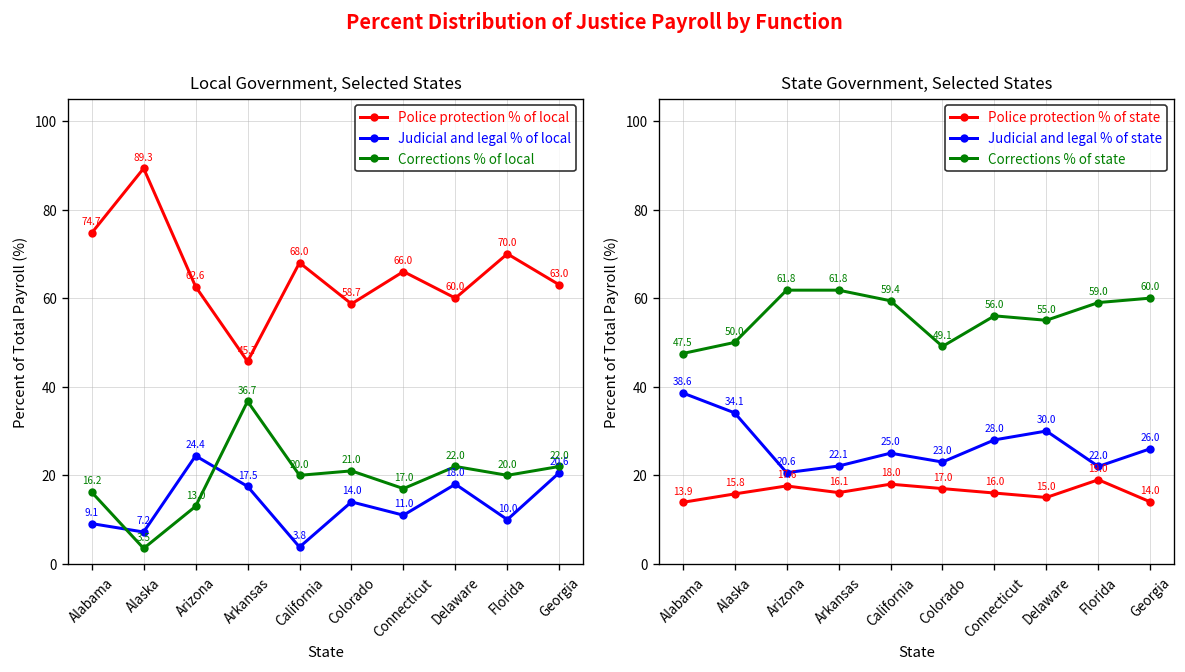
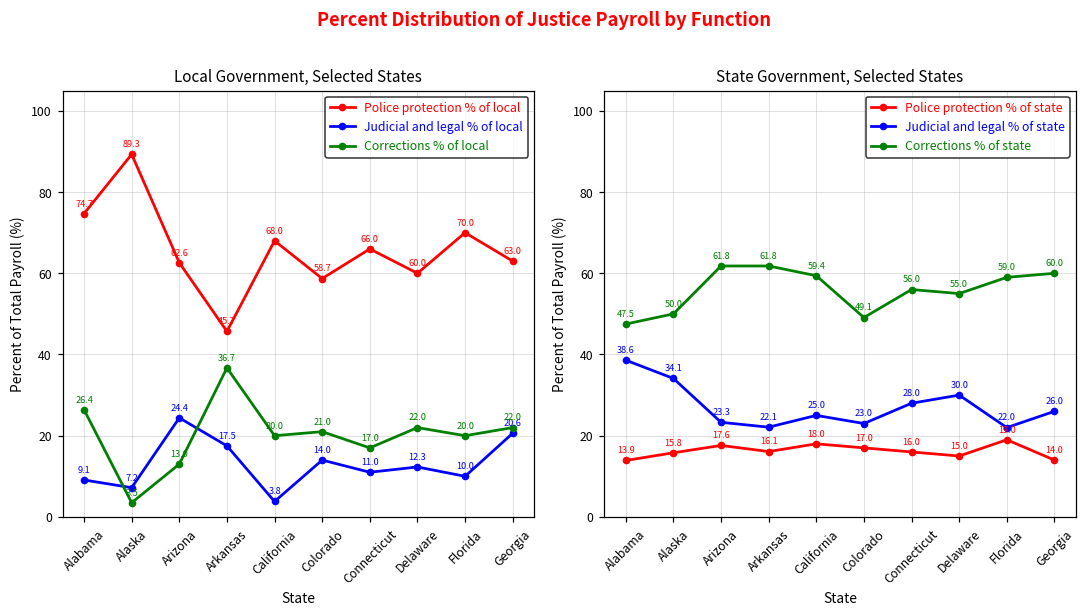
  {
    "Local Government, Selected States": {
      "Police protection % of local": {
        "Alabama": 74.7,
        "Alaska": 89.3,
        "Arizona": 62.6,
        "Arkansas": 45.7,
        "California": 68.0,
        "Colorado": 58.7,
        "Connecticut": 66.0,
        "Delaware": 60.0,
        "Florida": 70.0,
        "Georgia": 63.0
      },
      "Judicial and legal % of local": {
        "Alabama": 9.1,
        "Alaska": 7.2,
        "Arizona": 24.4,
        "Arkansas": 17.5,
        "California": 3.8,
        "Colorado": 14.0,
        "Connecticut": 11.0,
-       "Delaware": 18.0,
+       "Delaware": 12.3,
        "Florida": 10.0
      },
      "Corrections % of local": {
-       "Alabama": 16.2,
+       "Alabama": 26.4,
        "Arizona": 13.0,
        "Arkansas": 36.7,
        "California": 20.0,
        "Colorado": 21.0,
        "Connecticut": 17.0,
        "Delaware": 22.0,
        "Florida": 20.0
      }
    },
    "State Government, Selected States": {
      "Police protection % of state": {
        "Alabama": 13.9,
        "Alaska": 15.8,
        "Arkansas": 16.1,
        "California": 18.0,
        "Colorado": 17.0,
        "Connecticut": 16.0,
        "Delaware": 15.0,
        "Georgia": 14.0
      },
      "Judicial and legal % of state": {
        "Alabama": 38.6,
        "Alaska": 34.1,
-       "Arizona": 20.6,
+       "Arizona": 23.3,
        "Arkansas": 22.1,
        "California": 25.0,
        "Colorado": 23.0,
        "Connecticut": 28.0,
        "Delaware": 30.0,
        "Florida": 22.0,
        "Georgia": 26.0
      },
      "Corrections % of state": {
        "Alabama": 47.5,
        "Alaska": 50.0,
        "Arizona": 61.8,
        "Arkansas": 61.8,
        "California": 59.4,
        "Colorado": 49.1,
        "Connecticut": 56.0,
        "Delaware": 55.0,
        "Florida": 59.0,
        "Georgia": 60.0
      }
    }
  }
